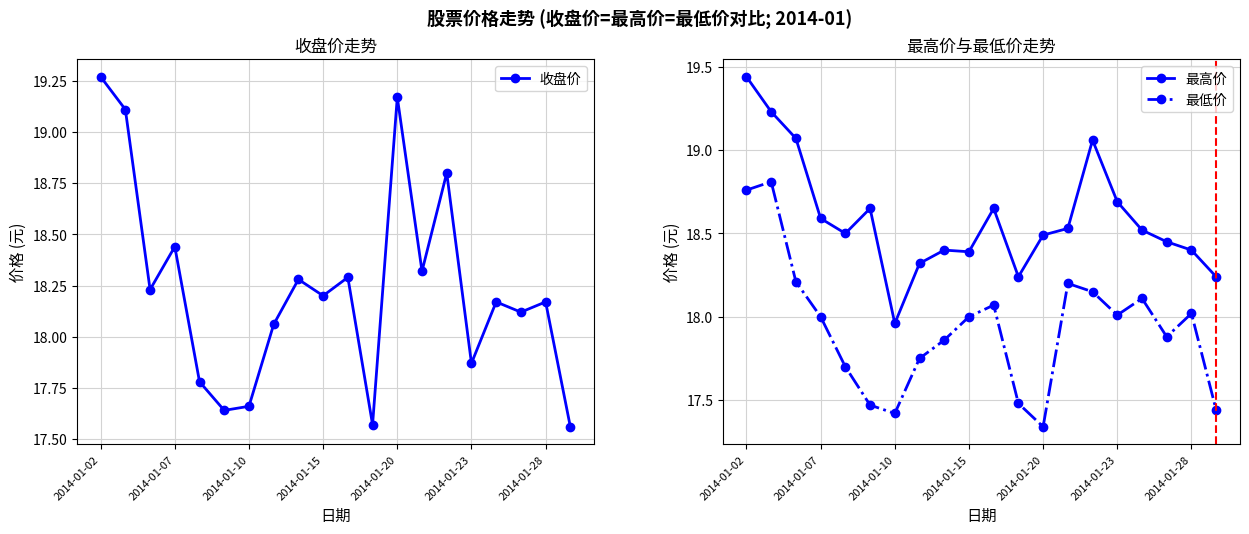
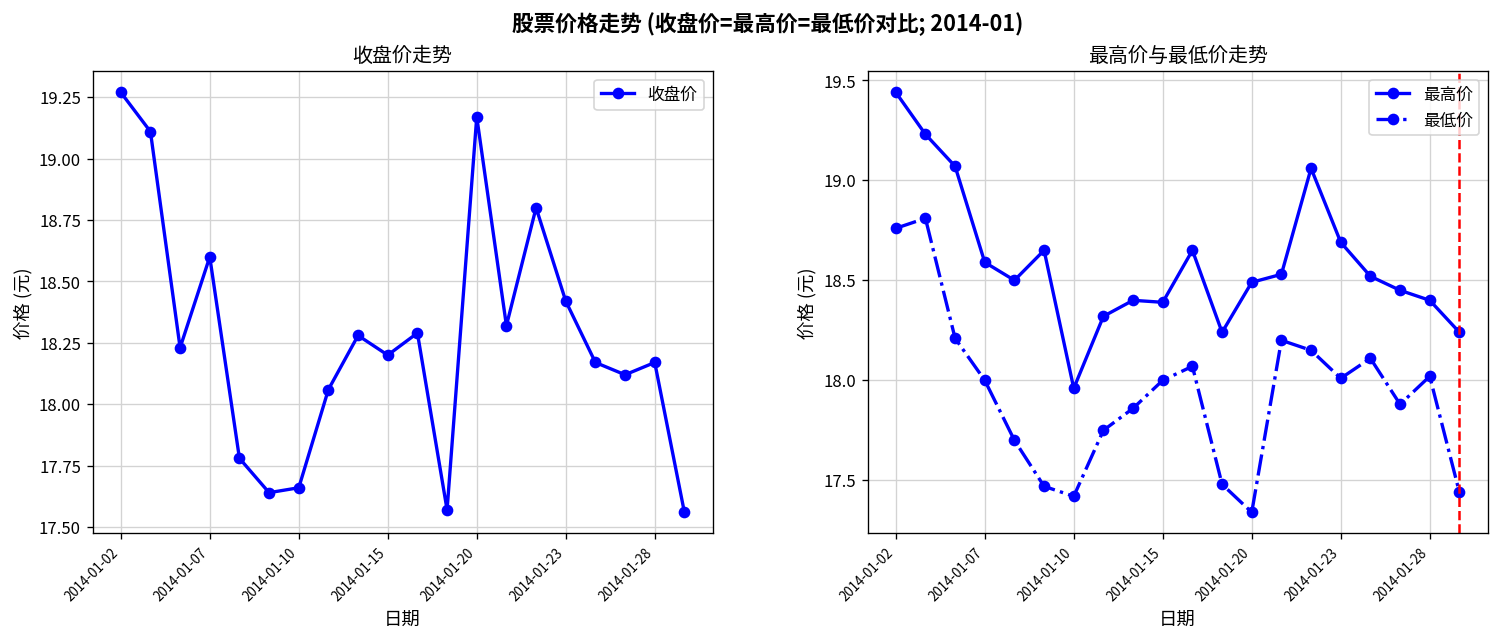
  {
    "收盘价走势": {
      "2014-01-02": 19.27,
-     "2014-01-07": 18.44,
+     "2014-01-07": 18.60,
      "2014-01-10": 17.66,
      "2014-01-15": 18.20,
      "2014-01-20": 19.17,
-     "2014-01-23": 17.87,
+     "2014-01-23": 18.42,
      "2014-01-28": 18.17
    }
  }
